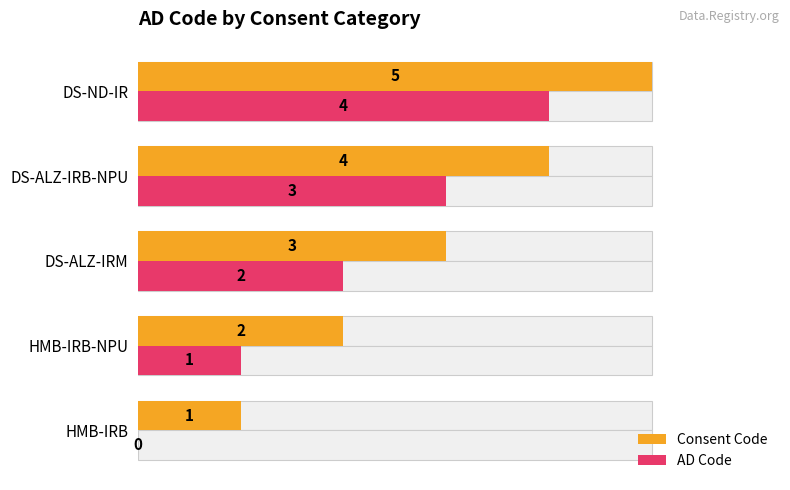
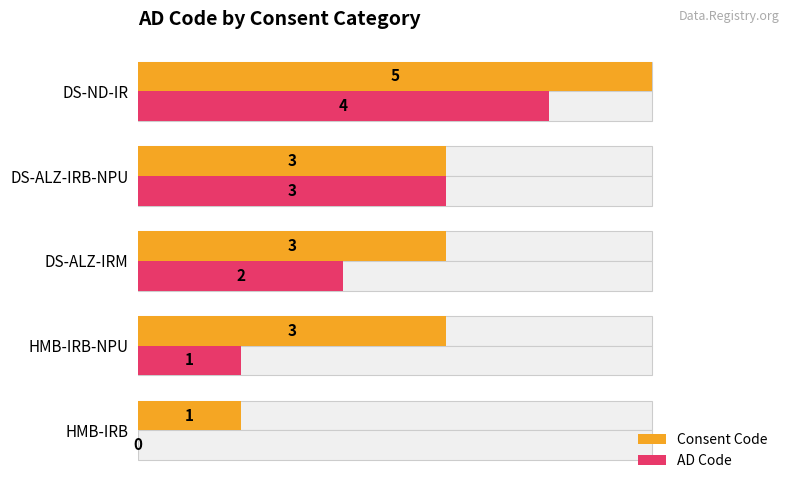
  {
    "Consent Code": {
      "DS-ND-IR": 5,
-     "DS-ALZ-IRB-NPU": 4,
-     "HMB-IRB-NPU": 2
+     "DS-ALZ-IRB-NPU": 3,
+     "HMB-IRB-NPU": 3
    },
    "AD Code": {
      "HMB-IRB": 0
    }
  }
